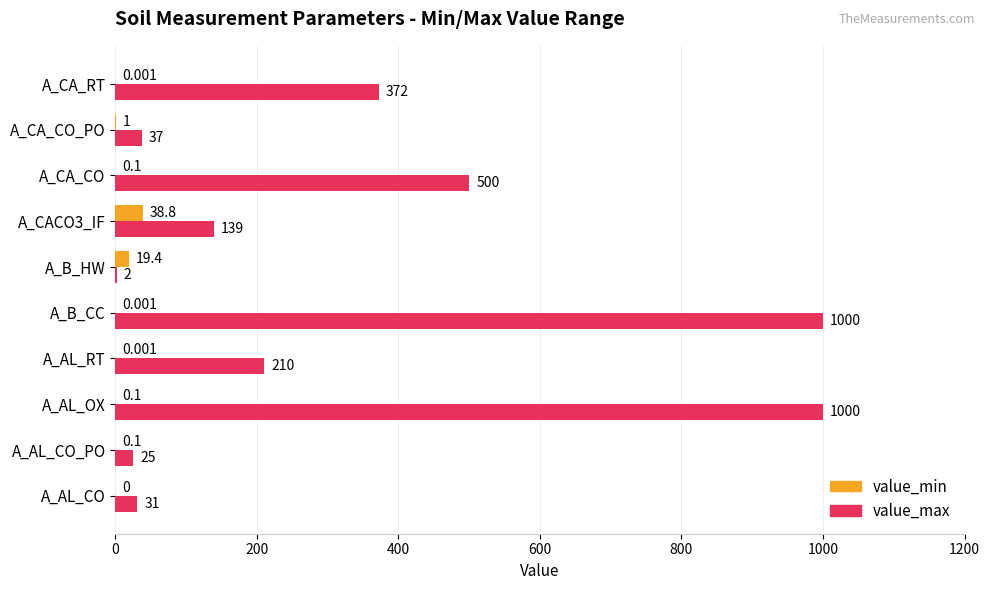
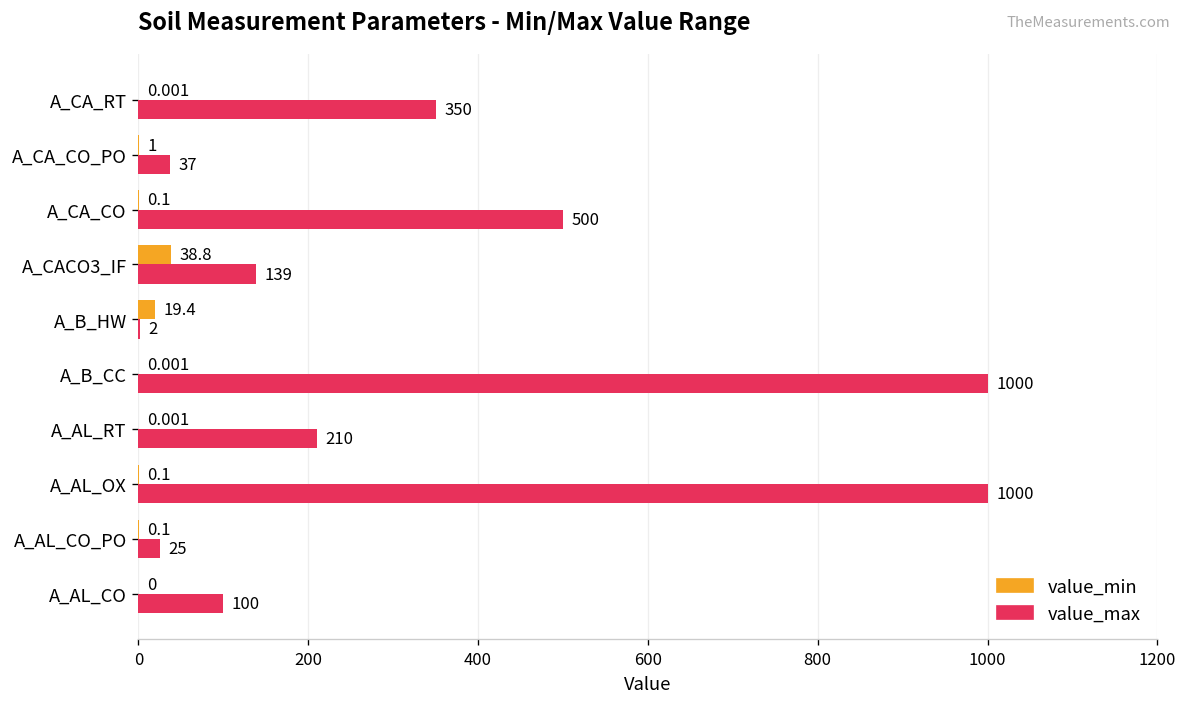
  {
    "value_min": {
      "A_CA_RT": 0.001,
      "A_CA_CO_PO": 1,
      "A_CA_CO": 0.1,
      "A_CACO3_IF": 38.8,
      "A_B_HW": 19.4,
      "A_B_CC": 0.001,
      "A_AL_RT": 0.001,
      "A_AL_OX": 0.1,
      "A_AL_CO_PO": 0.1,
      "A_AL_CO": 0
    },
    "value_max": {
-     "A_CA_RT": 372,
+     "A_CA_RT": 350,
      "A_CA_CO_PO": 37,
      "A_CA_CO": 500,
      "A_CACO3_IF": 139,
      "A_B_HW": 2,
      "A_B_CC": 1000,
      "A_AL_RT": 210,
      "A_AL_OX": 1000,
      "A_AL_CO_PO": 25,
-     "A_AL_CO": 31
+     "A_AL_CO": 100
    }
  }
